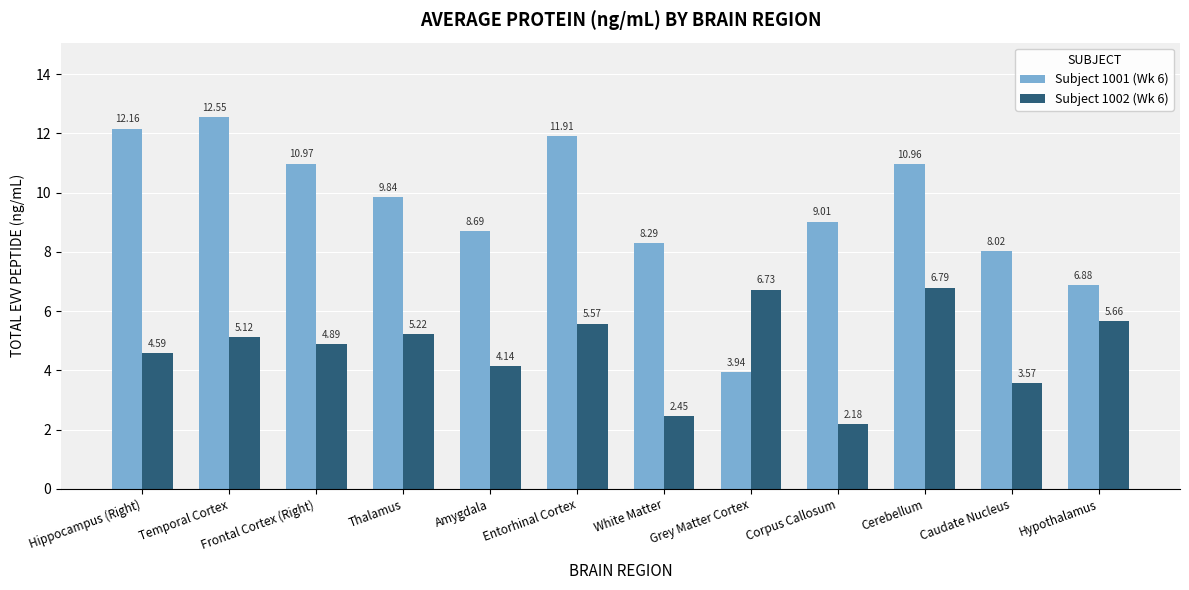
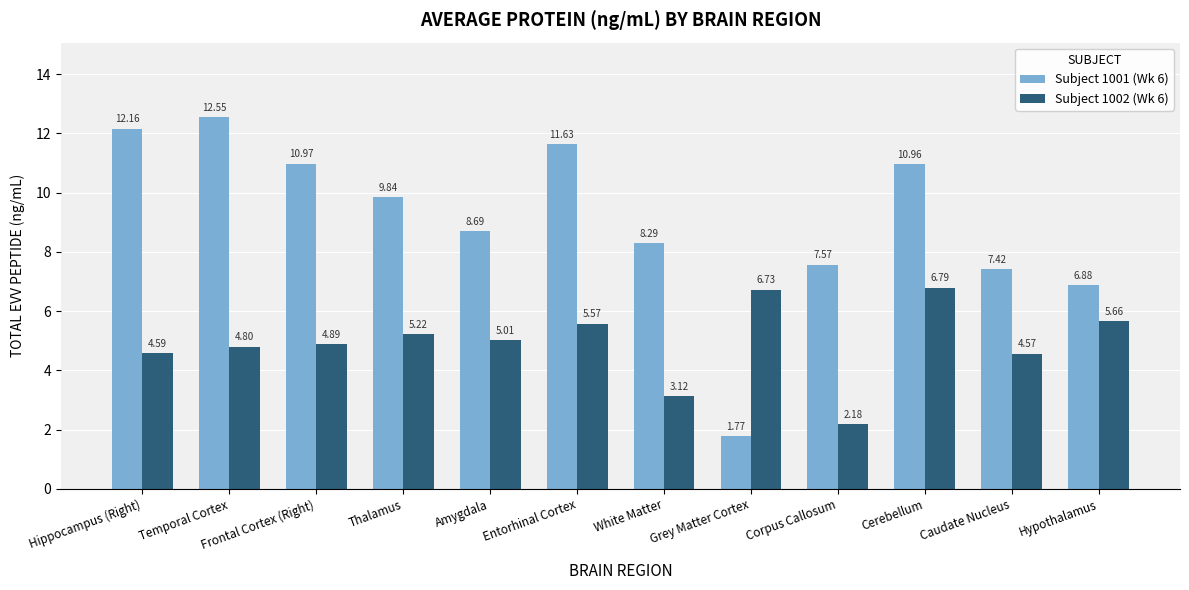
  {
    "Subject 1001 (Wk 6)": {
      "Hippocampus (Right)": 12.16,
      "Temporal Cortex": 12.55,
      "Frontal Cortex (Right)": 10.97,
      "Thalamus": 9.84,
      "Amygdala": 8.69,
-     "Entorhinal Cortex": 11.91,
+     "Entorhinal Cortex": 11.63,
      "White Matter": 8.29,
-     "Grey Matter Cortex": 3.94,
-     "Corpus Callosum": 9.01,
+     "Grey Matter Cortex": 1.77,
+     "Corpus Callosum": 7.57,
      "Cerebellum": 10.96,
-     "Caudate Nucleus": 8.02,
+     "Caudate Nucleus": 7.42,
      "Hypothalamus": 6.88
    },
    "Subject 1002 (Wk 6)": {
      "Hippocampus (Right)": 4.59,
-     "Temporal Cortex": 5.12,
+     "Temporal Cortex": 4.80,
      "Frontal Cortex (Right)": 4.89,
      "Thalamus": 5.22,
-     "Amygdala": 4.14,
+     "Amygdala": 5.01,
      "Entorhinal Cortex": 5.57,
-     "White Matter": 2.45,
+     "White Matter": 3.12,
      "Grey Matter Cortex": 6.73,
      "Corpus Callosum": 2.18,
      "Cerebellum": 6.79,
-     "Caudate Nucleus": 3.57,
+     "Caudate Nucleus": 4.57,
      "Hypothalamus": 5.66
    }
  }
